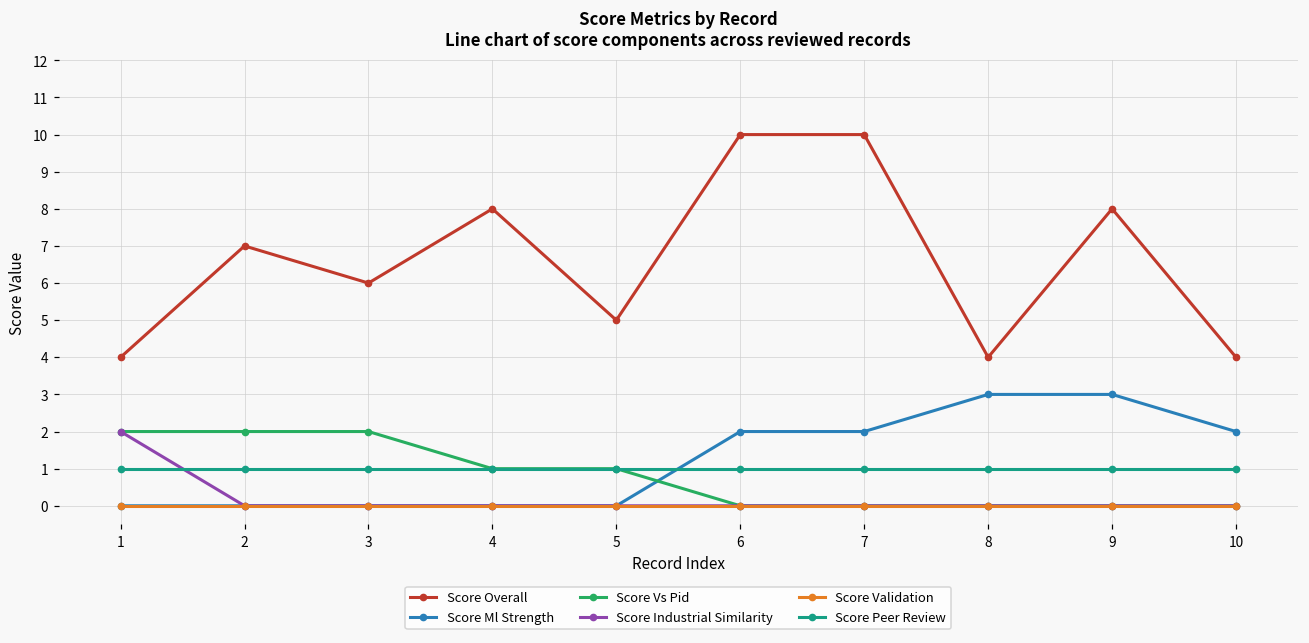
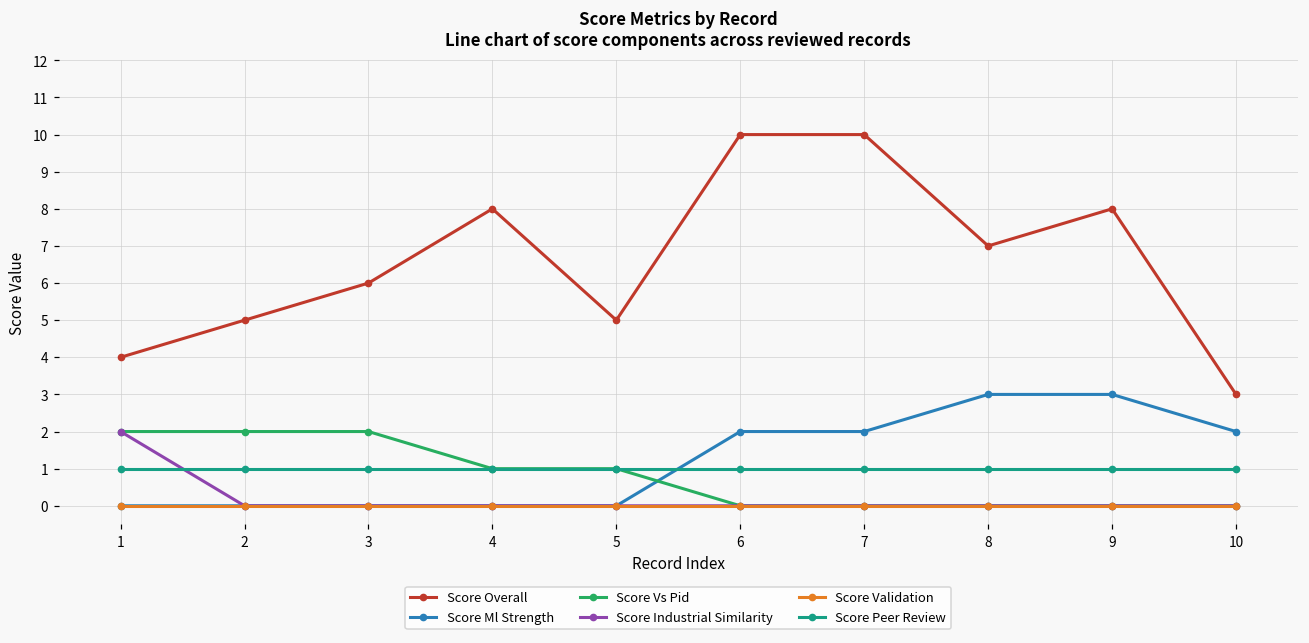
  {
    "Score Overall": {
      "1": 4,
-     "2": 7,
+     "2": 5,
      "3": 6,
      "4": 8,
      "5": 5,
      "6": 10,
      "7": 10,
-     "8": 4,
+     "8": 7,
      "9": 8,
-     "10": 4
+     "10": 3
    },
    "Score Ml Strength": {
      "6": 2,
      "7": 2,
      "8": 3,
      "9": 3,
      "10": 2
    }
  }
